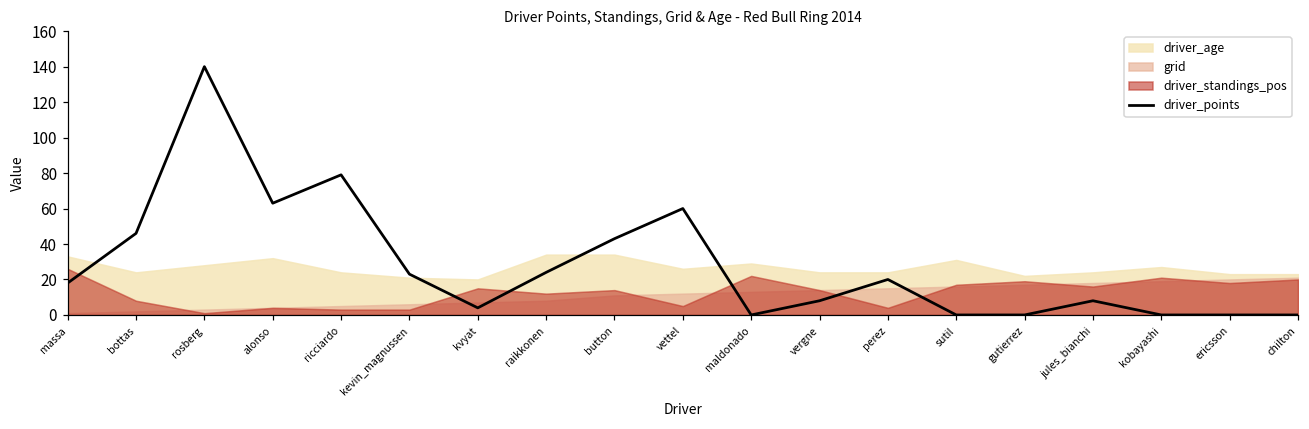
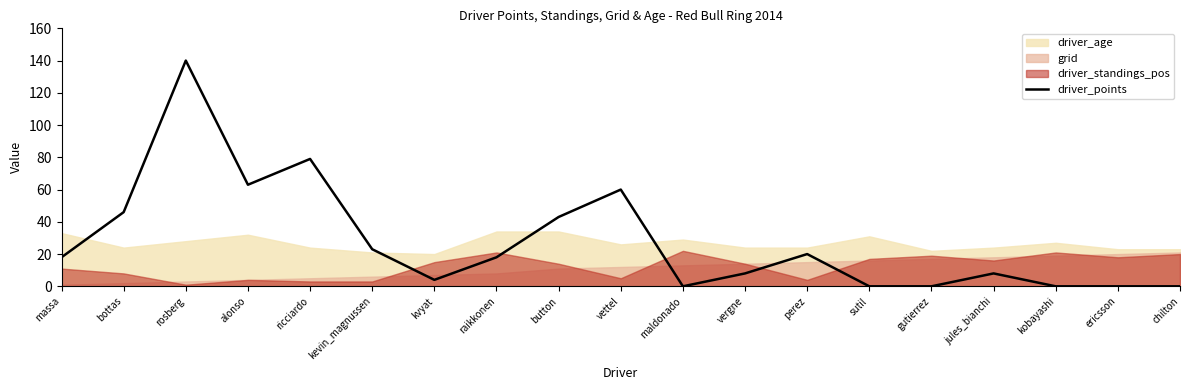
  {
    "driver_points": {
      "massa": 18,
      "bottas": 46,
      "rosberg": 140,
      "alonso": 63,
      "ricciardo": 79,
      "kevin_magnussen": 23,
      "kvyat": 4,
-     "raikkonen": 24,
+     "raikkonen": 18,
      "button": 43,
      "vettel": 60,
      "maldonado": 0,
      "vergne": 8,
      "perez": 20,
      "sutil": 0,
      "gutierrez": 0,
      "jules_bianchi": 8,
      "kobayashi": 0,
      "ericsson": 0,
      "chilton": 0
    },
    "driver_standings_pos": {
-     "massa": 26,
+     "massa": 11,
      "bottas": 8,
      "ricciardo": 3,
      "kevin_magnussen": 3,
      "kvyat": 15,
-     "raikkonen": 12,
+     "raikkonen": 21,
      "button": 14,
      "vettel": 5,
      "maldonado": 22,
      "perez": 4,
      "gutierrez": 19,
      "jules_bianchi": 16,
      "kobayashi": 21,
      "ericsson": 18
    }
  }
